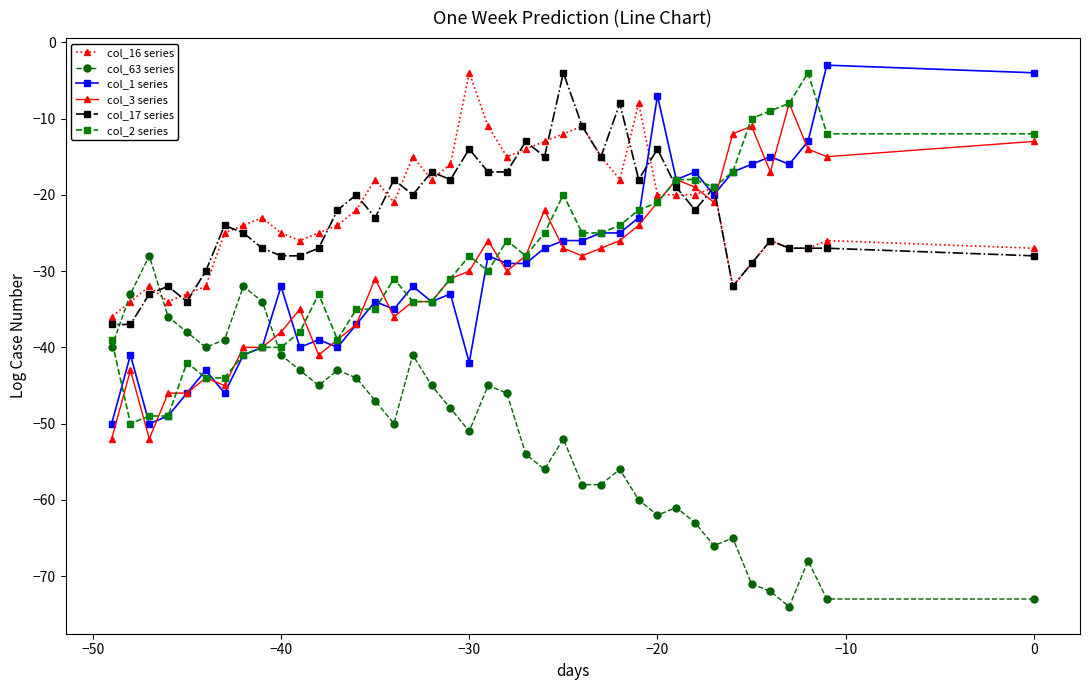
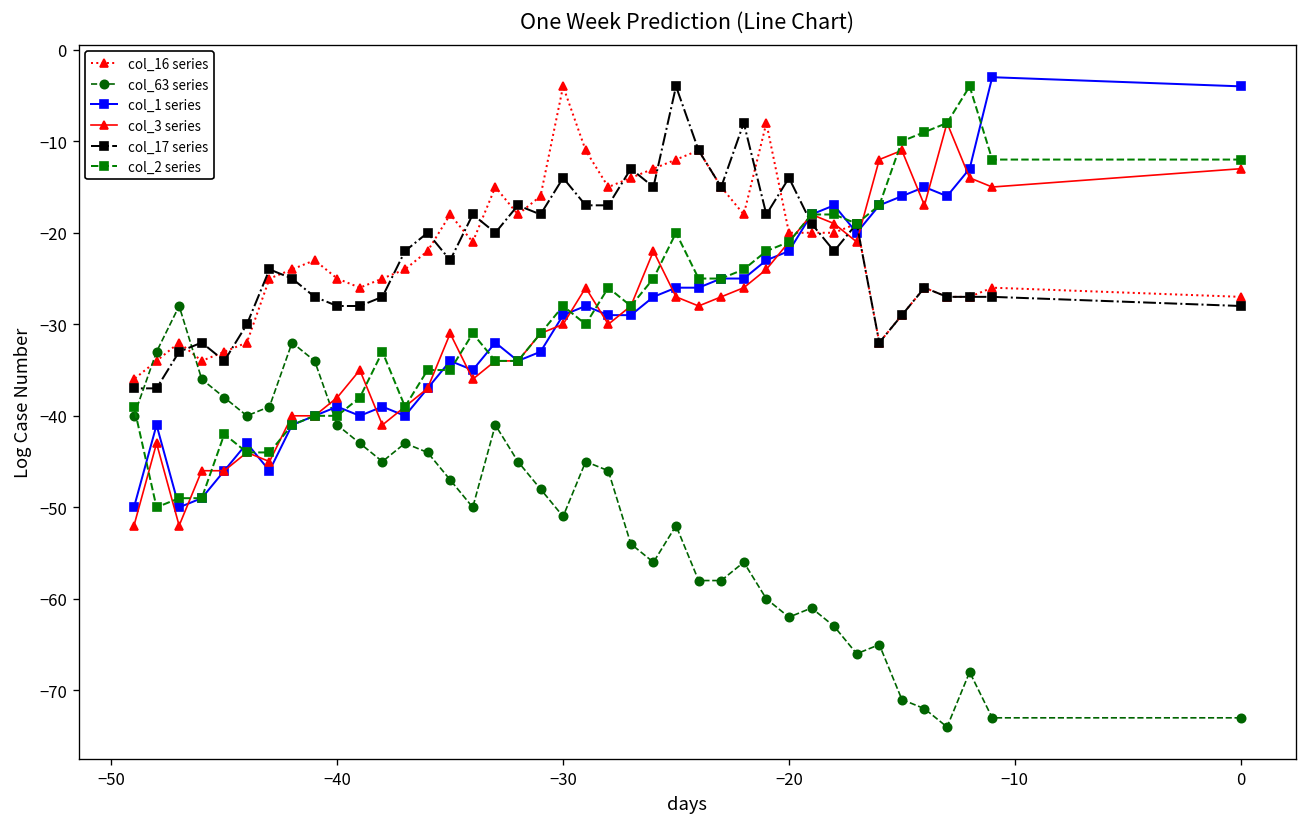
  {
    "col_1 series": {
-     "−40": -32,
-     "−30": -42,
-     "−20": -7,
+     "−40": -39,
+     "−30": -29,
+     "−20": -22,
      "0": -4
    },
    "col_17 series": {
      "−40": -28,
      "−30": -14,
      "−20": -14,
      "0": -28
    }
  }
